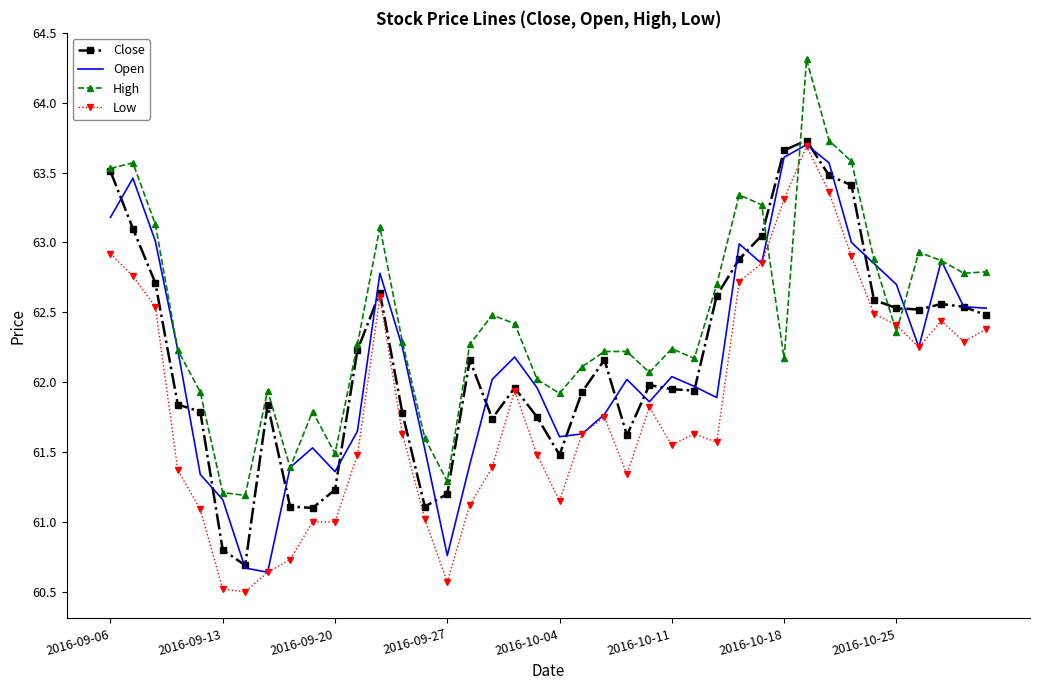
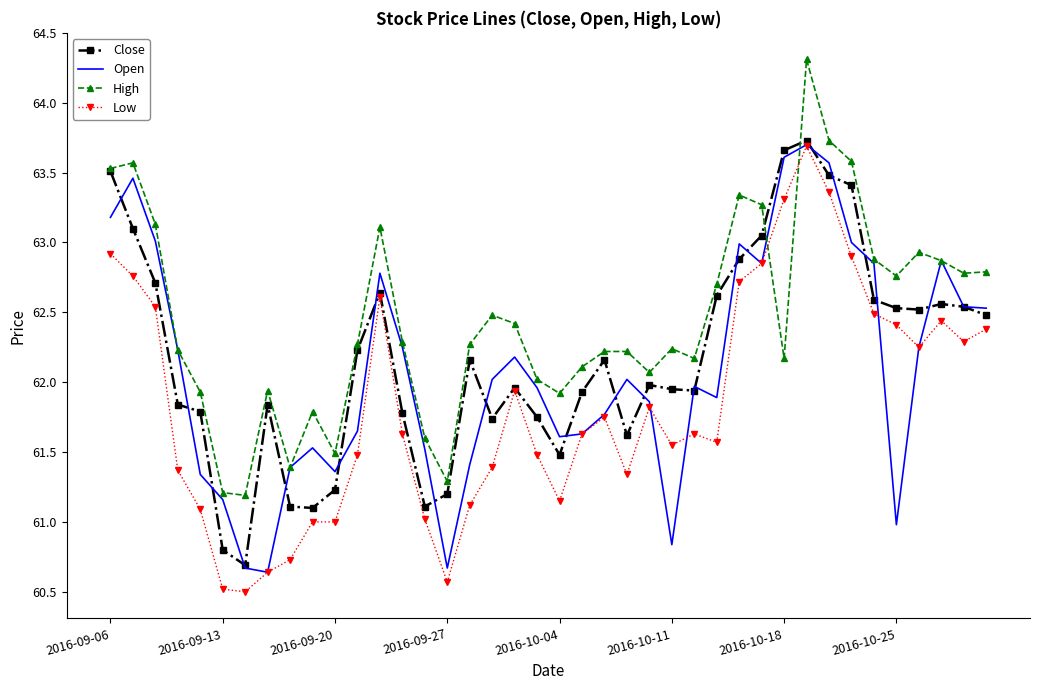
  {
    "Close": {
      "2016-09-06": 63.51,
      "2016-09-13": 60.80,
      "2016-09-20": 61.23,
      "2016-09-27": 61.20,
      "2016-10-04": 61.48,
      "2016-10-11": 61.95,
      "2016-10-18": 63.66,
      "2016-10-25": 62.53
    },
    "Open": {
      "2016-09-06": 63.18,
      "2016-09-13": 61.16,
      "2016-09-20": 61.36,
-     "2016-09-27": 60.76,
+     "2016-09-27": 60.67,
      "2016-10-04": 61.61,
-     "2016-10-11": 62.04,
+     "2016-10-11": 60.84,
      "2016-10-18": 63.61,
-     "2016-10-25": 62.70
+     "2016-10-25": 60.98
    },
    "High": {
      "2016-09-06": 63.53,
      "2016-09-13": 61.21,
      "2016-09-20": 61.49,
      "2016-09-27": 61.29,
      "2016-10-04": 61.92,
      "2016-10-11": 62.24,
      "2016-10-18": 62.17,
-     "2016-10-25": 62.36
+     "2016-10-25": 62.76
    },
    "Low": {
      "2016-09-06": 62.92,
      "2016-09-13": 60.52,
      "2016-09-20": 61.00,
      "2016-09-27": 60.57,
      "2016-10-04": 61.15,
      "2016-10-11": 61.55,
      "2016-10-18": 63.31,
      "2016-10-25": 62.41
    }
  }
